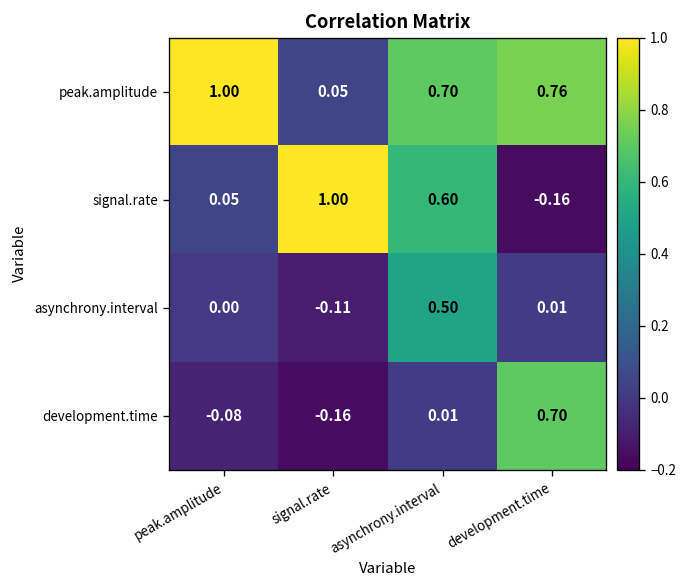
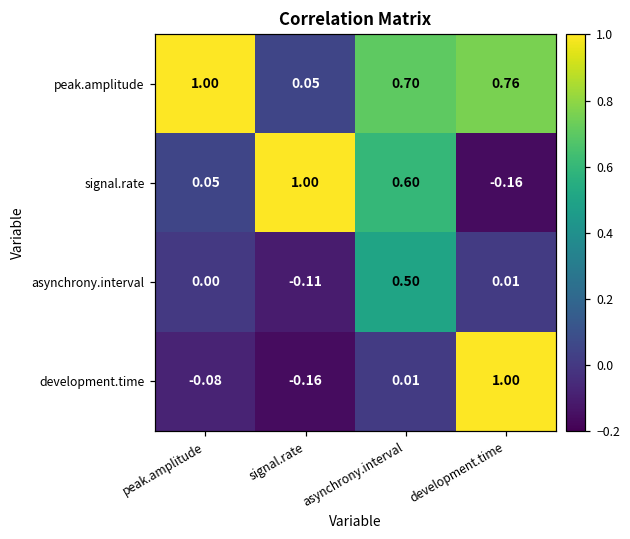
  {
    "peak.amplitude": {
      "peak.amplitude": 1.00,
      "signal.rate": 0.05,
      "asynchrony.interval": 0.70,
      "development.time": 0.76
    },
    "signal.rate": {
      "peak.amplitude": 0.05,
      "signal.rate": 1.00,
      "asynchrony.interval": 0.60,
      "development.time": -0.16
    },
    "asynchrony.interval": {
      "peak.amplitude": 0.00,
      "signal.rate": -0.11,
      "asynchrony.interval": 0.50,
      "development.time": 0.01
    },
    "development.time": {
      "peak.amplitude": -0.08,
      "signal.rate": -0.16,
      "asynchrony.interval": 0.01,
-     "development.time": 0.70
+     "development.time": 1.00
    }
  }
